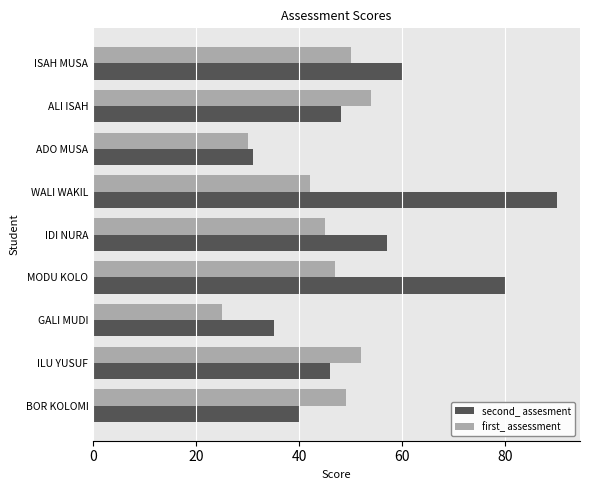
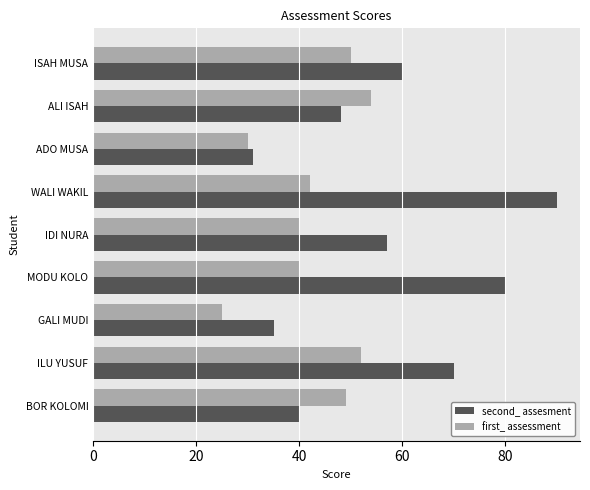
  {
    "second_ assesment": {
      "ISAH MUSA": 60,
      "ALI ISAH": 48,
      "ADO MUSA": 31,
      "WALI WAKIL": 90,
      "IDI NURA": 57,
      "MODU KOLO": 80,
      "GALI MUDI": 35,
-     "ILU YUSUF": 46,
+     "ILU YUSUF": 70,
      "BOR KOLOMI": 40
    },
    "first_ assessment": {
      "ISAH MUSA": 50,
      "ALI ISAH": 54,
      "ADO MUSA": 30,
      "WALI WAKIL": 42,
-     "IDI NURA": 45,
-     "MODU KOLO": 47,
+     "IDI NURA": 40,
+     "MODU KOLO": 40,
      "GALI MUDI": 25,
      "ILU YUSUF": 52,
      "BOR KOLOMI": 49
    }
  }
